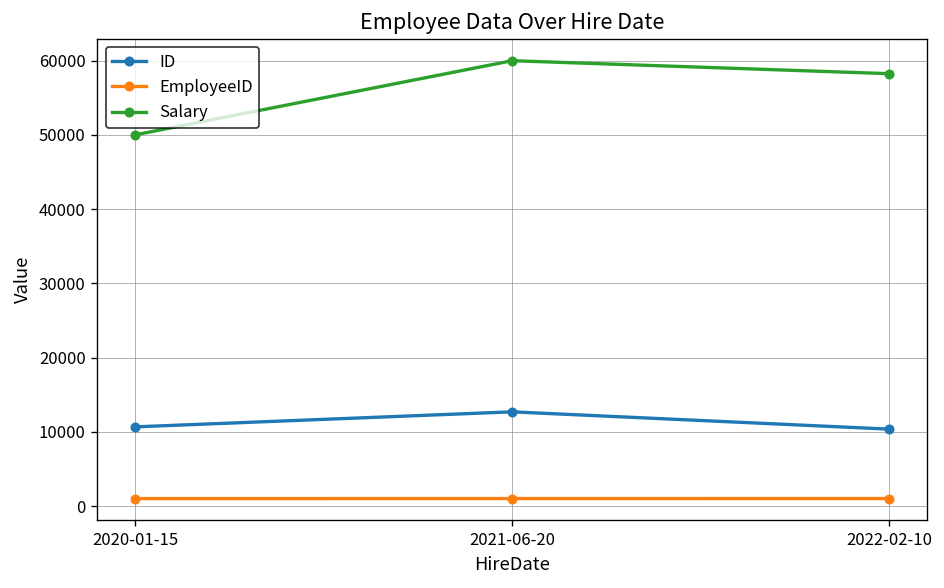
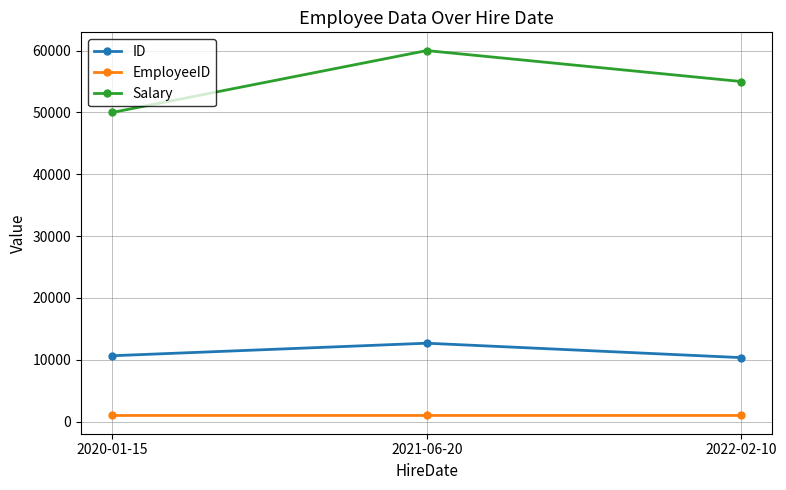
  {
    "ID": {
      "2020-01-15": 11000,
      "2021-06-20": 13000,
      "2022-02-10": 10000
    },
    "EmployeeID": {
      "2020-01-15": 1000,
      "2021-06-20": 1000,
      "2022-02-10": 1000
    },
    "Salary": {
      "2020-01-15": 50000,
      "2021-06-20": 60000,
-     "2022-02-10": 58000
+     "2022-02-10": 55000
    }
  }
